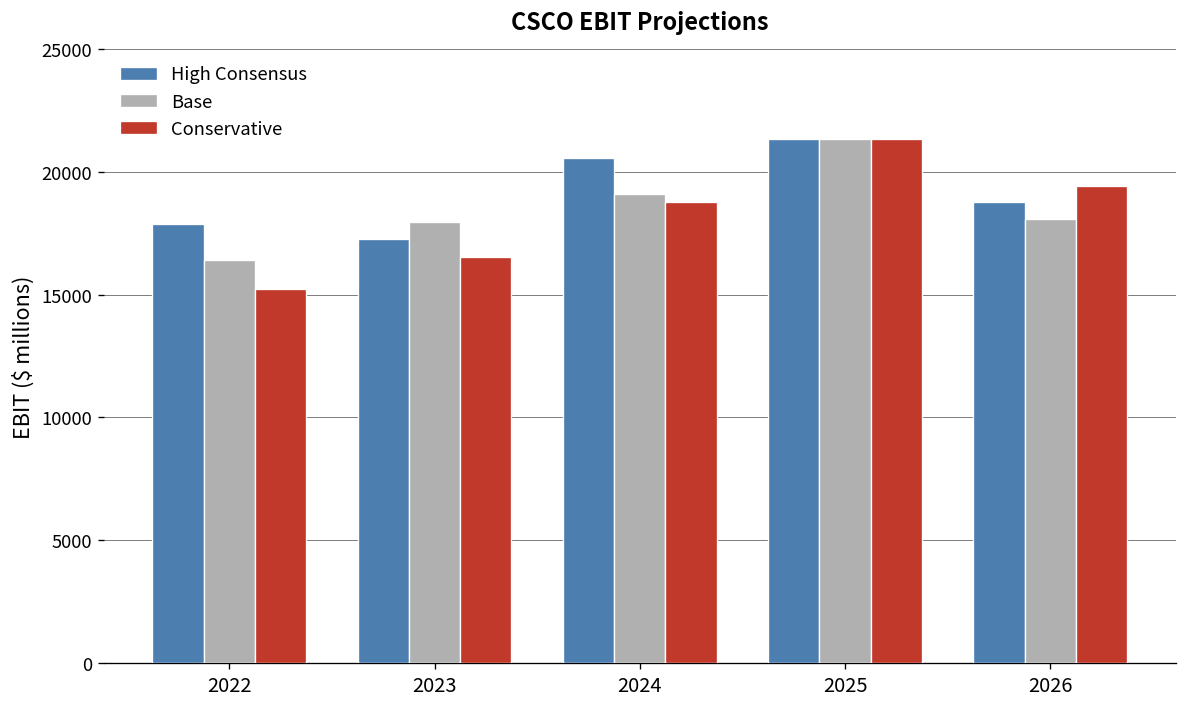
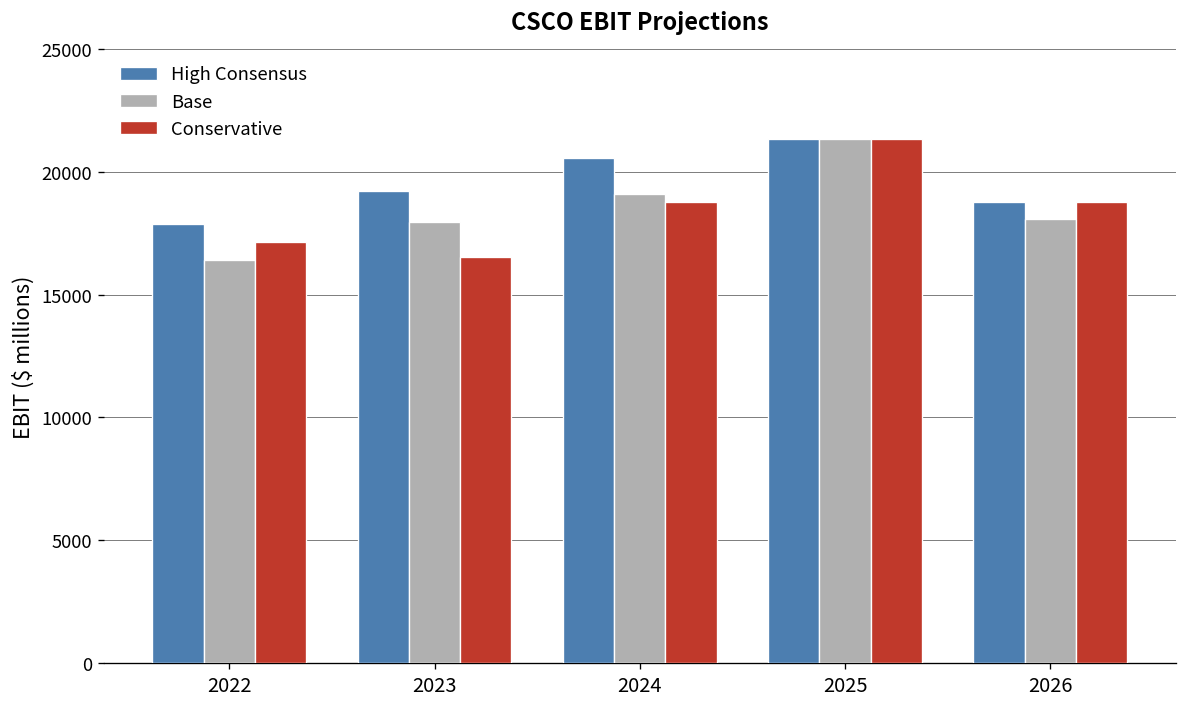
  {
    "High Consensus": {
      "2022": 17900,
-     "2023": 17300,
+     "2023": 19200,
      "2024": 20600,
      "2025": 21300,
      "2026": 18800
    },
    "Base": {
      "2022": 16400,
      "2023": 17900,
      "2024": 19100,
      "2025": 21300,
      "2026": 18100
    },
    "Conservative": {
-     "2022": 15200,
+     "2022": 17200,
      "2023": 16500,
      "2024": 18800,
      "2025": 21300,
-     "2026": 19400
+     "2026": 18800
    }
  }
